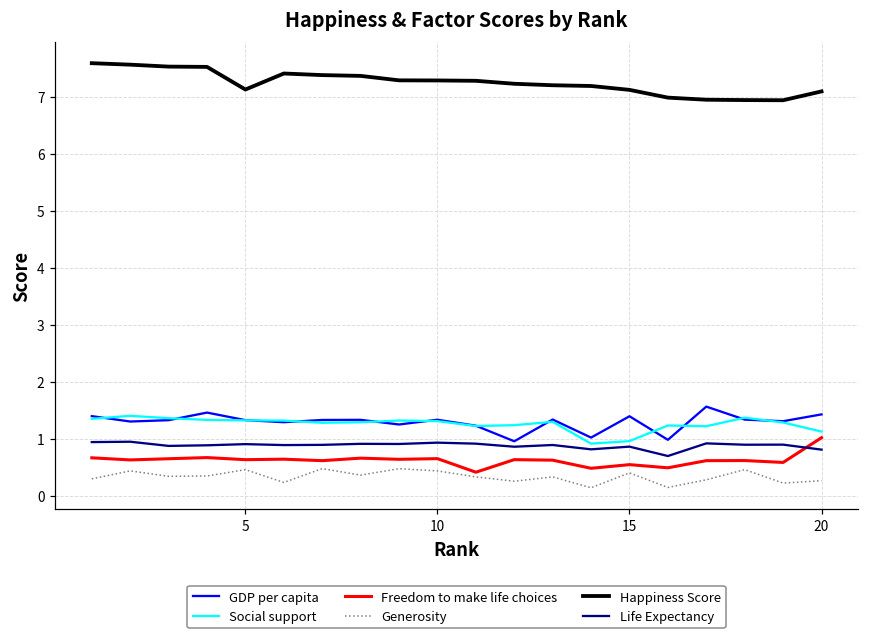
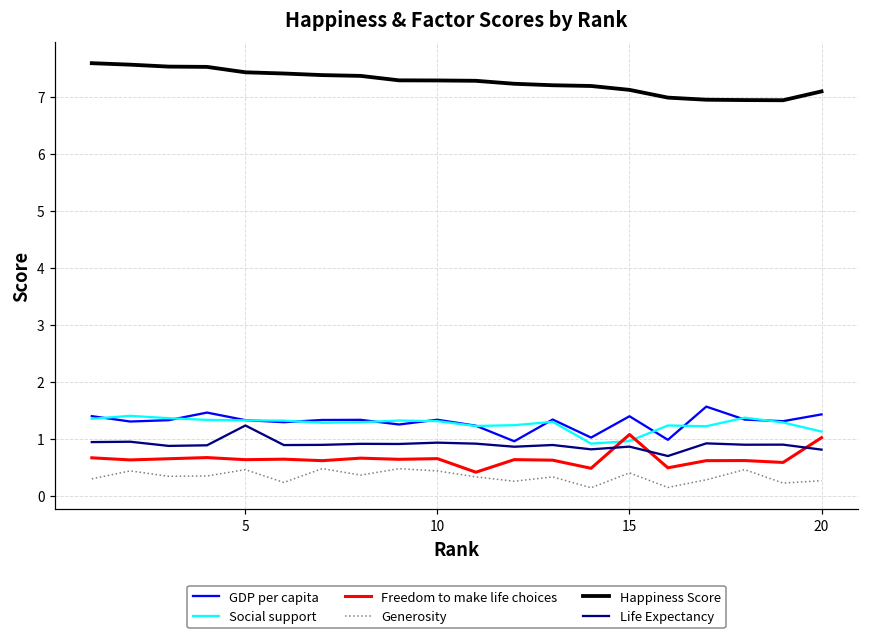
  {
    "GDP per capita": {
      "15": 1.4,
      "20": 1.4
    },
    "Social support": {
      "15": 1.0,
      "20": 1.1
    },
    "Freedom to make life choices": {
      "5": 0.6,
      "10": 0.7,
-     "15": 0.5,
+     "15": 1.1,
      "20": 1.0
    },
    "Generosity": {
      "5": 0.5,
      "10": 0.4,
      "15": 0.4,
      "20": 0.3
    },
    "Happiness Score": {
-     "5": 7.1,
+     "5": 7.4,
      "10": 7.3,
      "15": 7.1,
      "20": 7.1
    },
    "Life Expectancy": {
-     "5": 0.9,
+     "5": 1.2,
      "10": 0.9,
      "15": 0.9,
      "20": 0.8
    }
  }
